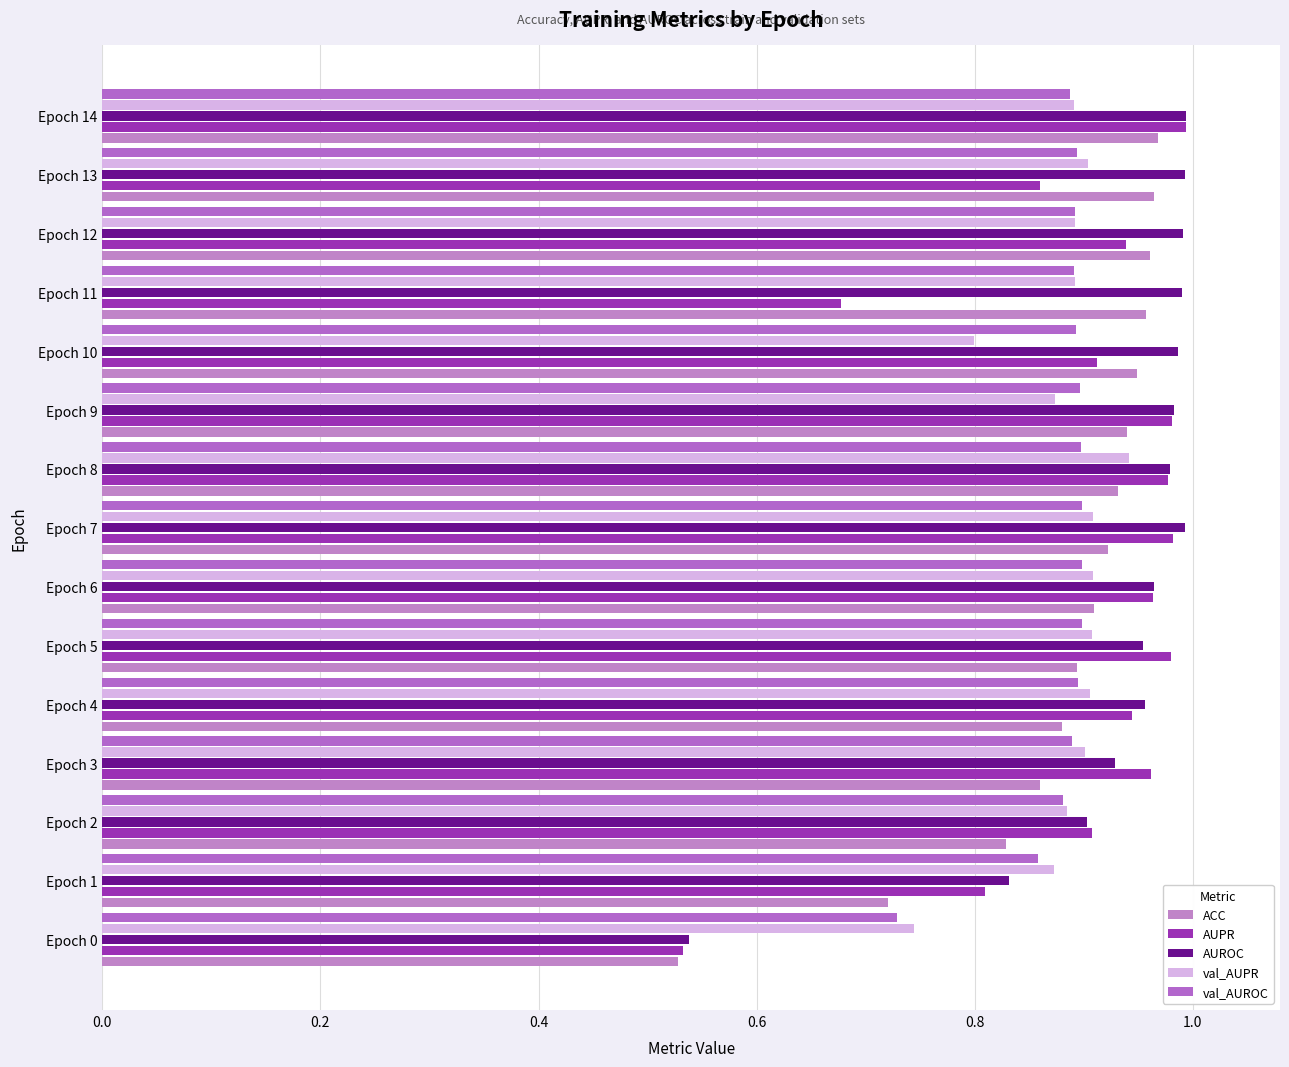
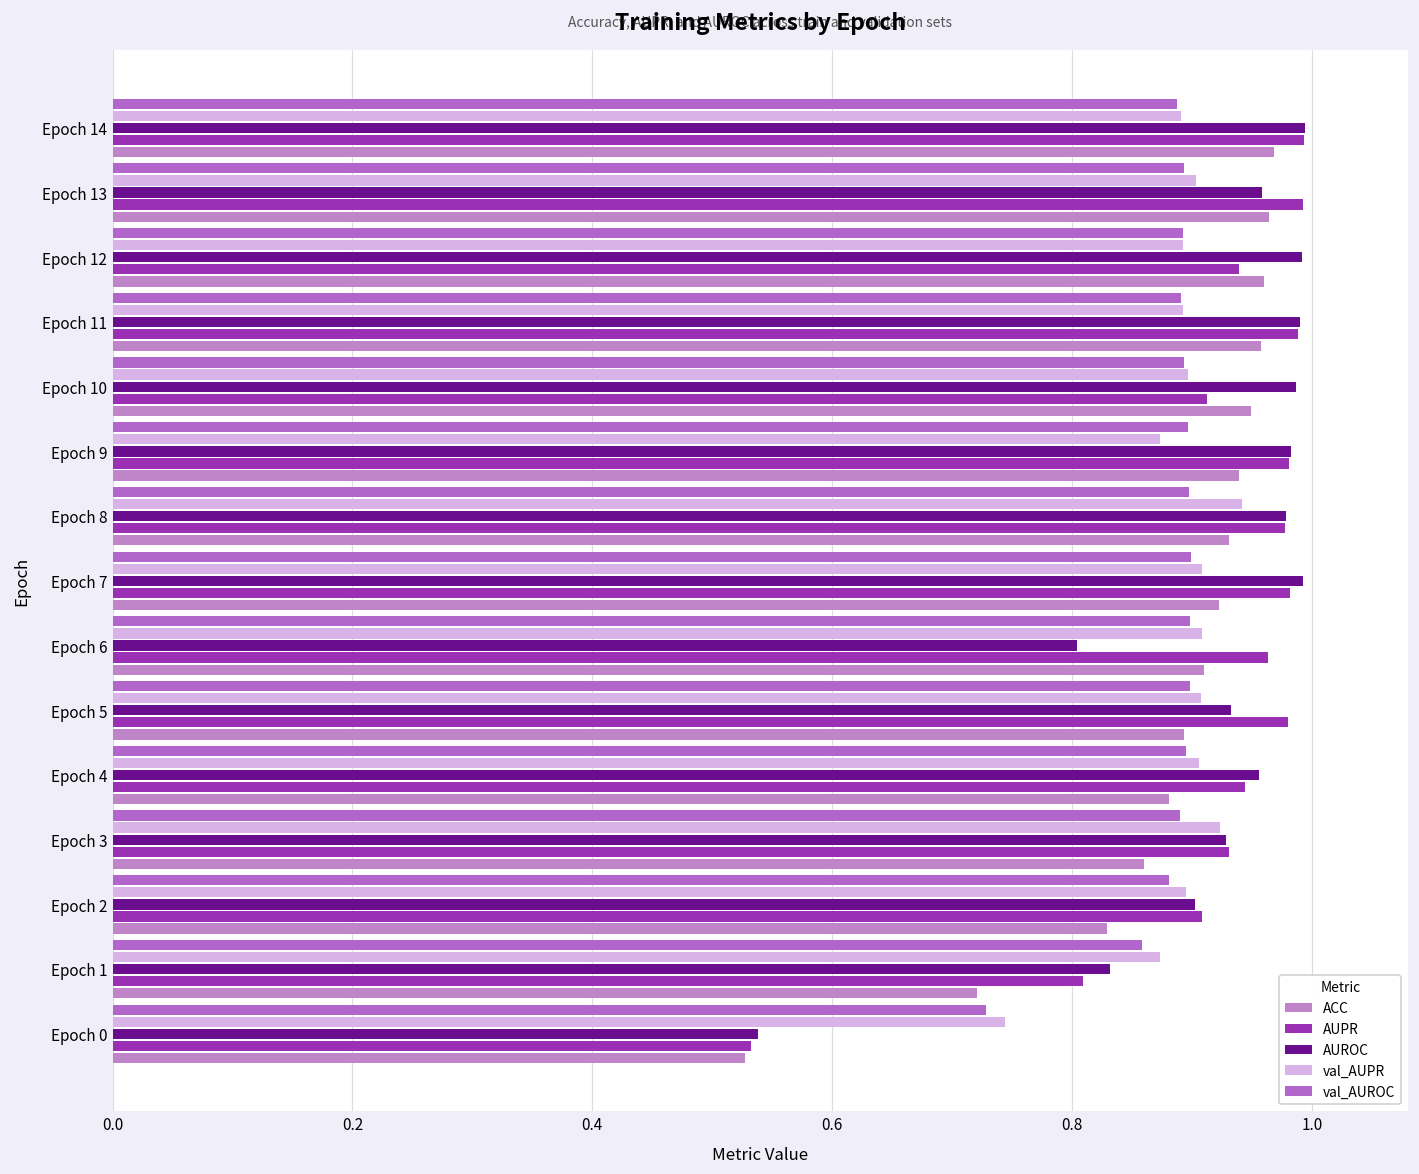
  {
    "AUPR": {
      "Epoch 14": 0.994,
-     "Epoch 13": 0.859,
+     "Epoch 13": 0.992,
      "Epoch 12": 0.939,
-     "Epoch 11": 0.677,
+     "Epoch 11": 0.988,
      "Epoch 10": 0.912,
      "Epoch 9": 0.981,
      "Epoch 8": 0.978,
      "Epoch 7": 0.982,
      "Epoch 6": 0.963,
      "Epoch 5": 0.980,
      "Epoch 4": 0.944,
-     "Epoch 3": 0.961,
+     "Epoch 3": 0.931,
      "Epoch 2": 0.908,
      "Epoch 1": 0.809,
      "Epoch 0": 0.532
    },
    "AUROC": {
      "Epoch 14": 0.994,
-     "Epoch 13": 0.993,
+     "Epoch 13": 0.959,
      "Epoch 12": 0.991,
      "Epoch 11": 0.990,
      "Epoch 10": 0.987,
      "Epoch 9": 0.982,
      "Epoch 8": 0.979,
      "Epoch 7": 0.993,
-     "Epoch 6": 0.964,
-     "Epoch 5": 0.955,
+     "Epoch 6": 0.804,
+     "Epoch 5": 0.932,
      "Epoch 4": 0.956,
      "Epoch 3": 0.928,
      "Epoch 2": 0.903,
      "Epoch 1": 0.831,
      "Epoch 0": 0.538
    },
    "val_AUPR": {
      "Epoch 14": 0.891,
      "Epoch 13": 0.903,
      "Epoch 12": 0.892,
      "Epoch 11": 0.892,
-     "Epoch 10": 0.799,
+     "Epoch 10": 0.896,
      "Epoch 9": 0.873,
      "Epoch 8": 0.942,
      "Epoch 7": 0.909,
      "Epoch 6": 0.908,
      "Epoch 5": 0.908,
      "Epoch 4": 0.906,
-     "Epoch 3": 0.901,
-     "Epoch 2": 0.885,
+     "Epoch 3": 0.923,
+     "Epoch 2": 0.895,
      "Epoch 1": 0.873,
      "Epoch 0": 0.744
    }
  }
